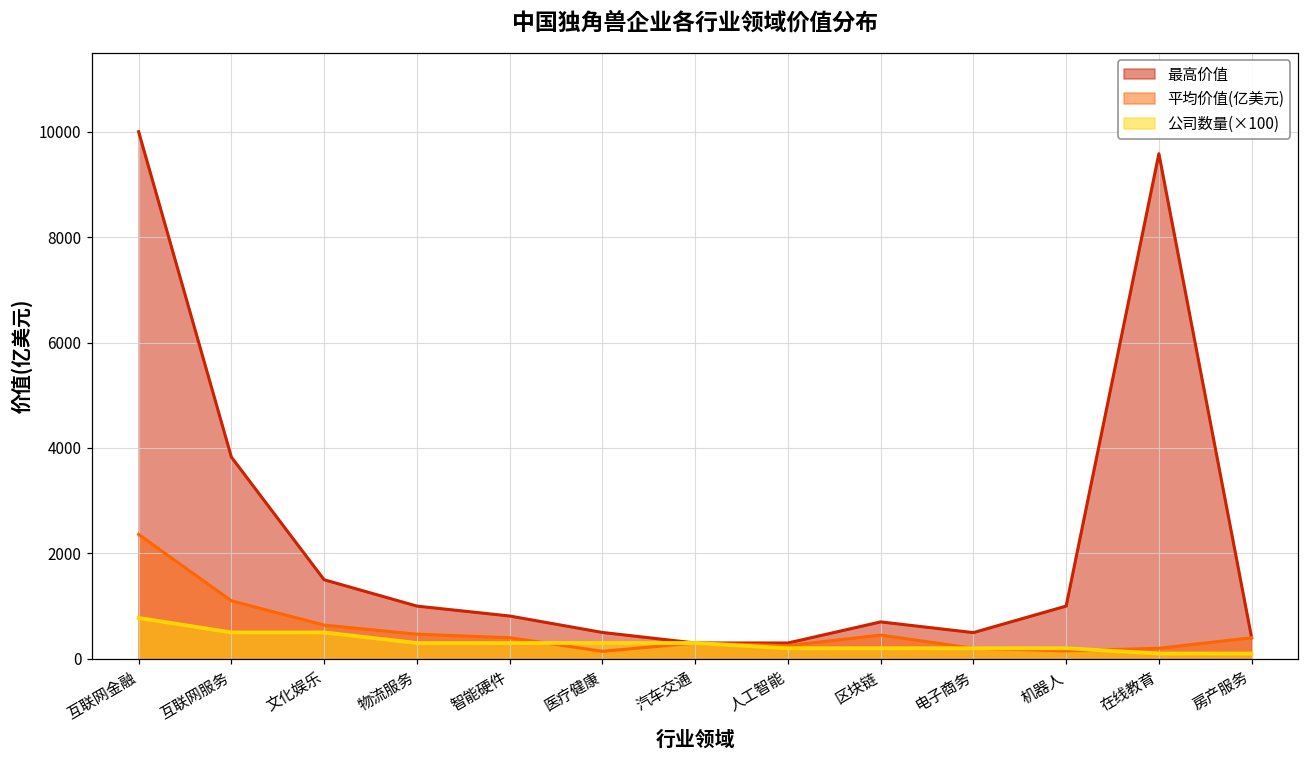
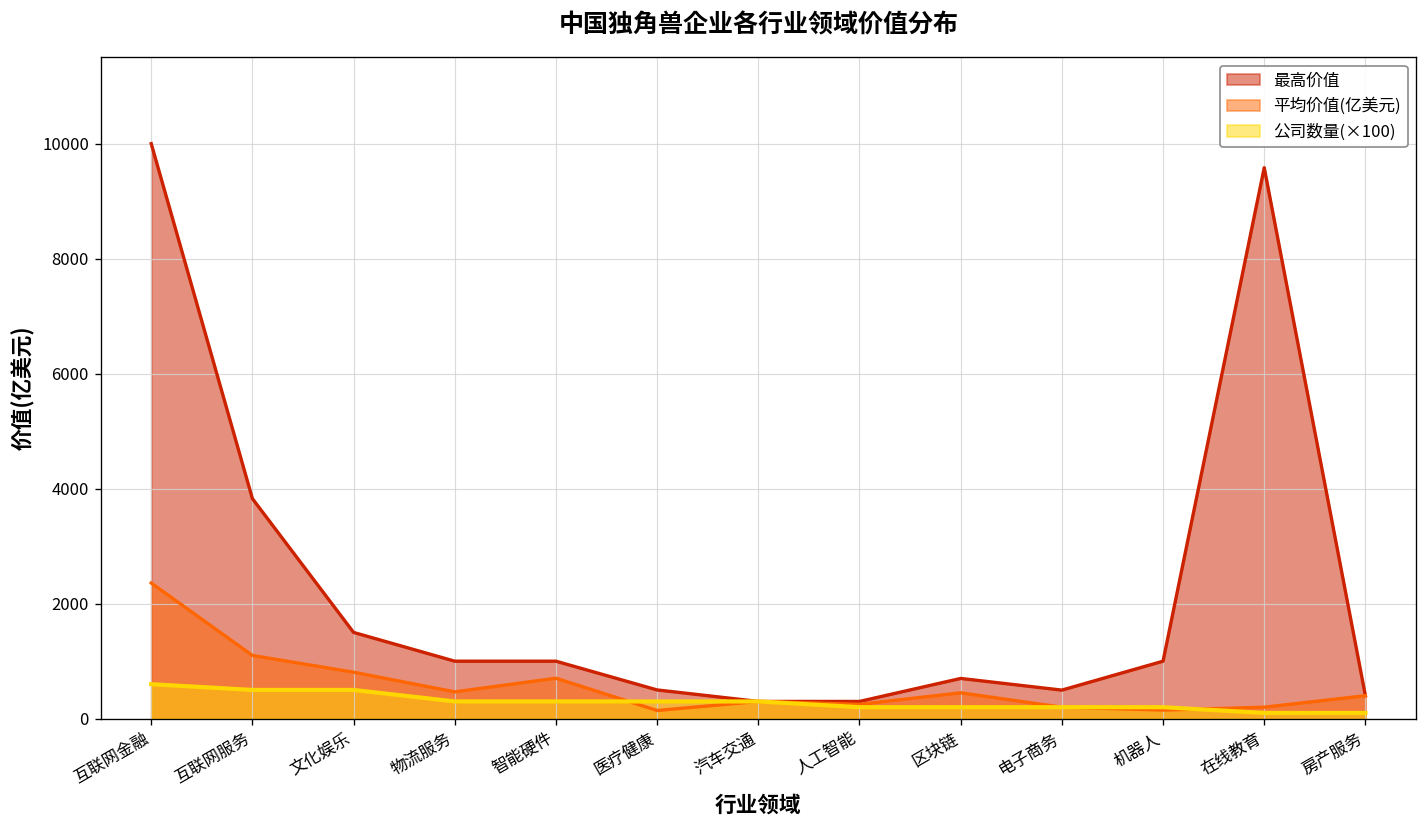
  {
    "最高价值": {
      "互联网金融": 10000,
      "互联网服务": 3800,
      "文化娱乐": 1500,
      "物流服务": 1000,
-     "智能硬件": 800,
+     "智能硬件": 1000,
      "医疗健康": 500,
      "区块链": 700,
      "电子商务": 500,
      "机器人": 1000,
      "在线教育": 9600
    },
    "平均价值(亿美元)": {
      "互联网金融": 2400,
      "互联网服务": 1100,
-     "文化娱乐": 600,
+     "文化娱乐": 800,
      "物流服务": 500,
-     "智能硬件": 400,
+     "智能硬件": 700,
      "医疗健康": 100,
      "区块链": 500,
      "在线教育": 200
    },
    "公司数量(×100)": {
-     "互联网金融": 800,
+     "互联网金融": 600,
      "互联网服务": 500,
      "文化娱乐": 500,
      "物流服务": 300,
      "智能硬件": 300,
      "医疗健康": 300,
      "区块链": 200,
      "在线教育": 100,
      "房产服务": 100
    }
  }
